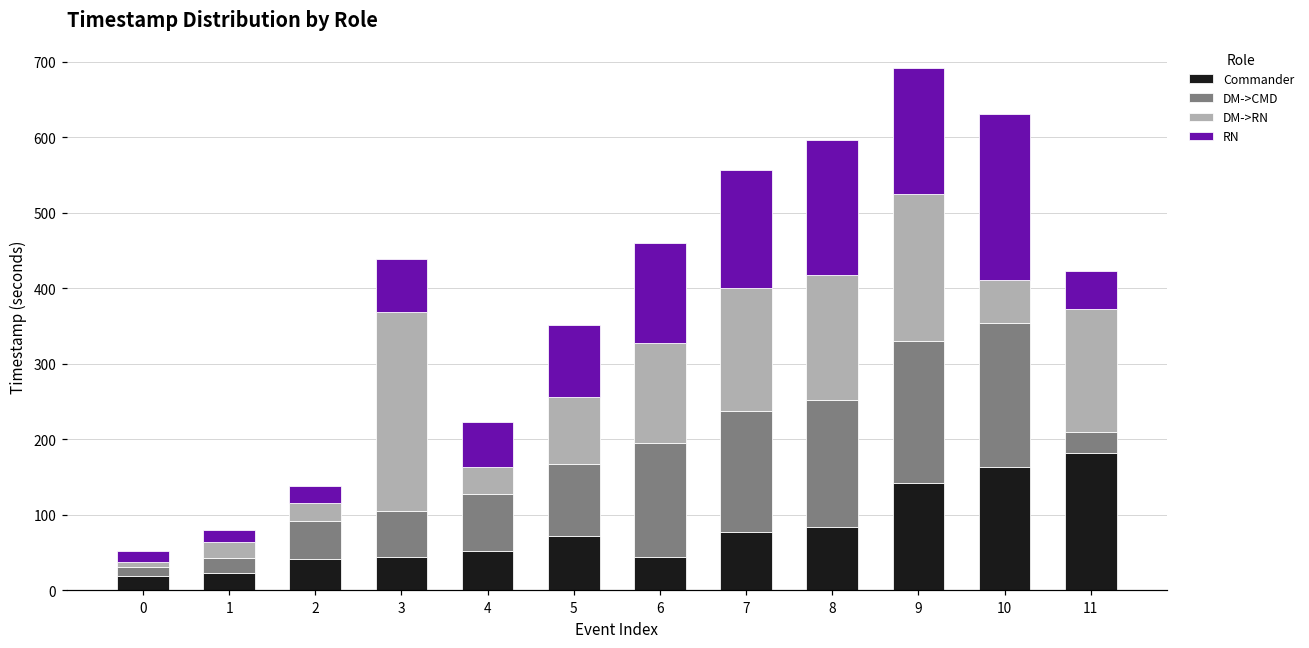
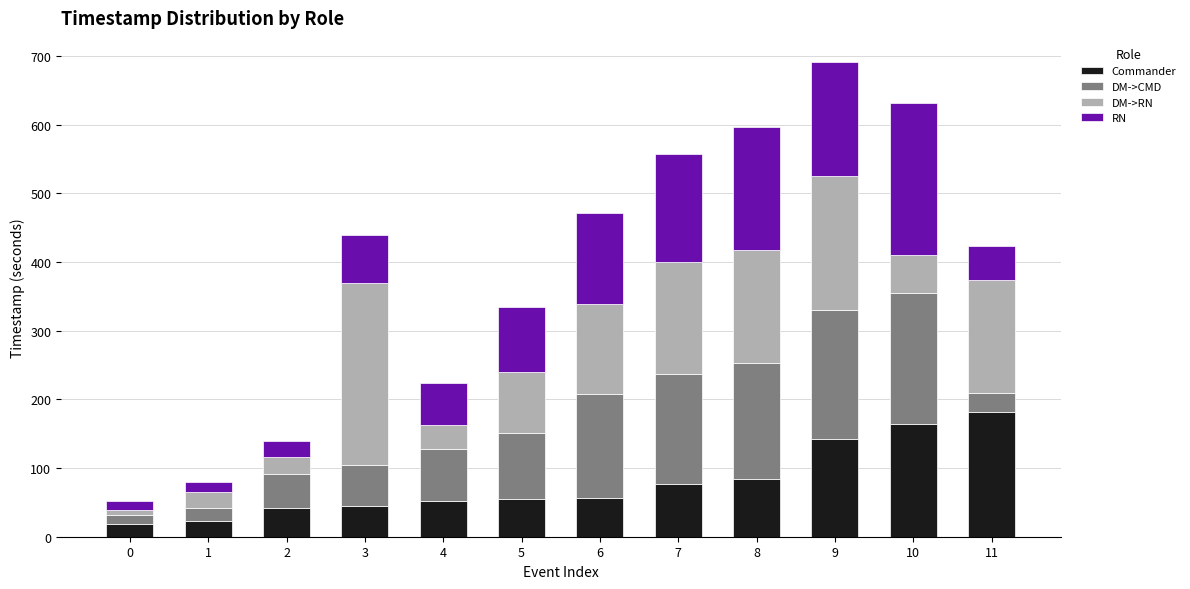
  {
    "Commander": {
      "0": 20,
      "1": 20,
      "2": 40,
      "3": 40,
      "4": 50,
-     "5": 70,
-     "6": 40,
+     "5": 60,
+     "6": 60,
      "7": 80,
      "8": 80,
      "9": 140,
      "10": 160,
      "11": 180
    },
    "DM->CMD": {
      "0": 10,
      "1": 20,
      "2": 50,
      "3": 60,
      "4": 80,
      "5": 100,
      "6": 150,
      "7": 160,
      "8": 170,
      "9": 190,
      "10": 190,
      "11": 30
    },
    "DM->RN": {
      "0": 10,
      "1": 20,
      "2": 20,
      "3": 260,
      "4": 40,
      "5": 90,
      "6": 130,
      "7": 160,
      "8": 170,
      "9": 200,
      "10": 60,
      "11": 160
    },
    "RN": {
      "0": 10,
      "1": 20,
      "2": 20,
      "3": 70,
      "4": 60,
      "5": 100,
      "6": 130,
      "7": 160,
      "8": 180,
      "9": 170,
      "10": 220,
      "11": 50
    }
  }
